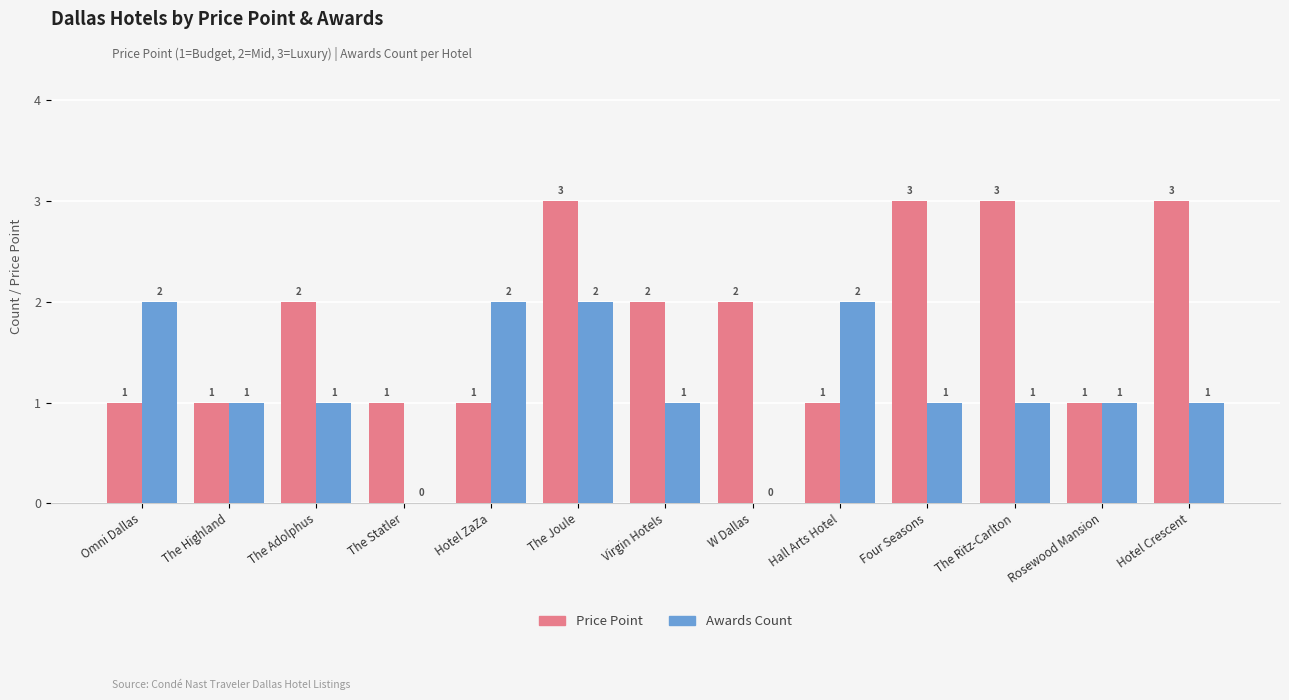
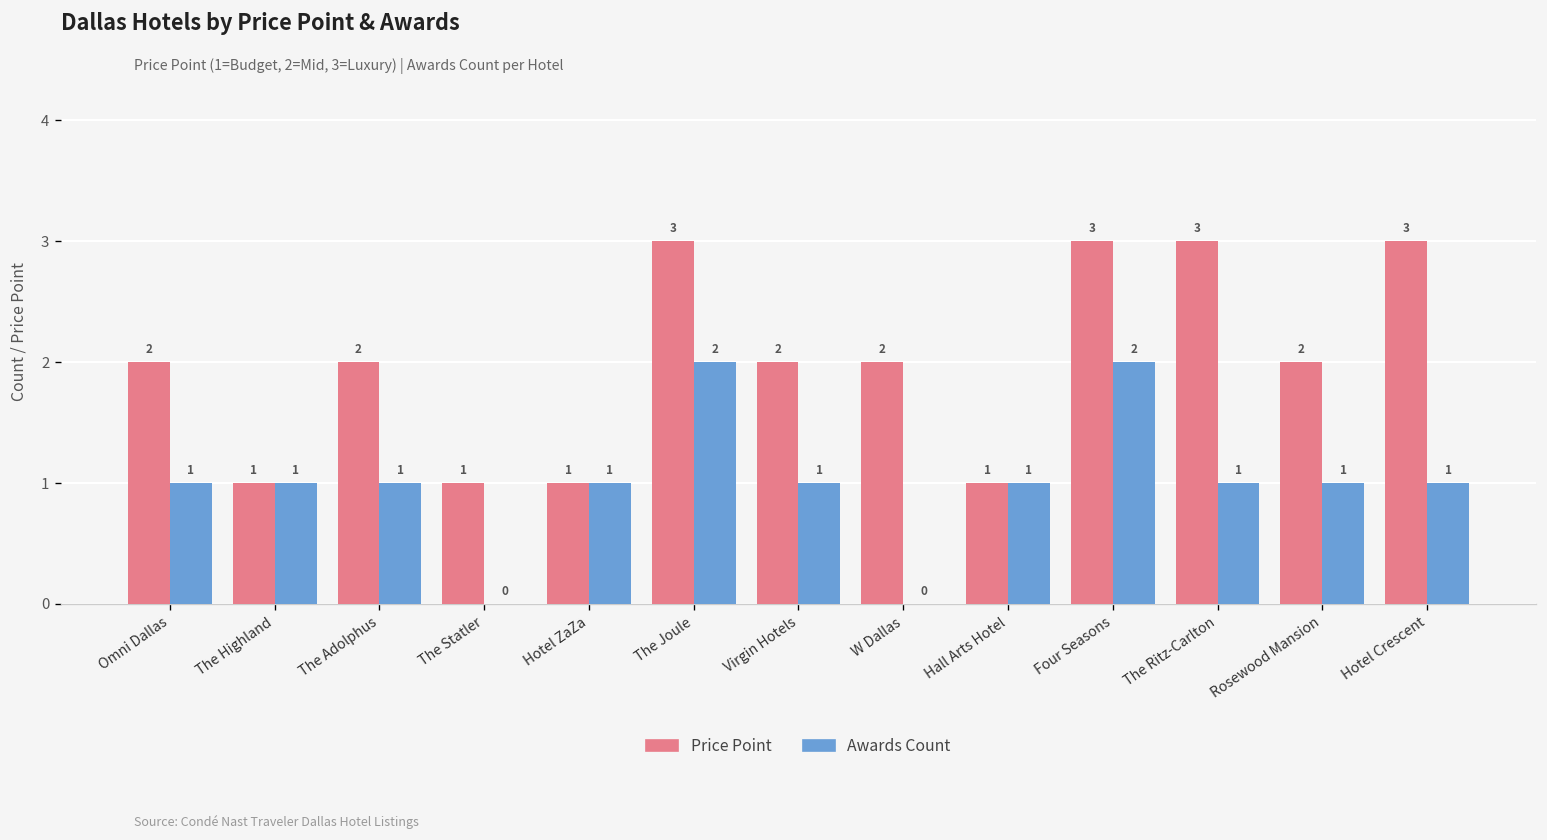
  {
    "Price Point": {
-     "Omni Dallas": 1,
+     "Omni Dallas": 2,
      "The Highland": 1,
      "The Adolphus": 2,
      "The Statler": 1,
      "Hotel ZaZa": 1,
      "The Joule": 3,
      "Virgin Hotels": 2,
      "W Dallas": 2,
      "Hall Arts Hotel": 1,
      "Four Seasons": 3,
      "The Ritz-Carlton": 3,
-     "Rosewood Mansion": 1,
+     "Rosewood Mansion": 2,
      "Hotel Crescent": 3
    },
    "Awards Count": {
-     "Omni Dallas": 2,
+     "Omni Dallas": 1,
      "The Highland": 1,
      "The Adolphus": 1,
      "The Statler": 0,
-     "Hotel ZaZa": 2,
+     "Hotel ZaZa": 1,
      "The Joule": 2,
      "Virgin Hotels": 1,
      "W Dallas": 0,
-     "Hall Arts Hotel": 2,
-     "Four Seasons": 1,
+     "Hall Arts Hotel": 1,
+     "Four Seasons": 2,
      "The Ritz-Carlton": 1,
      "Rosewood Mansion": 1,
      "Hotel Crescent": 1
    }
  }
